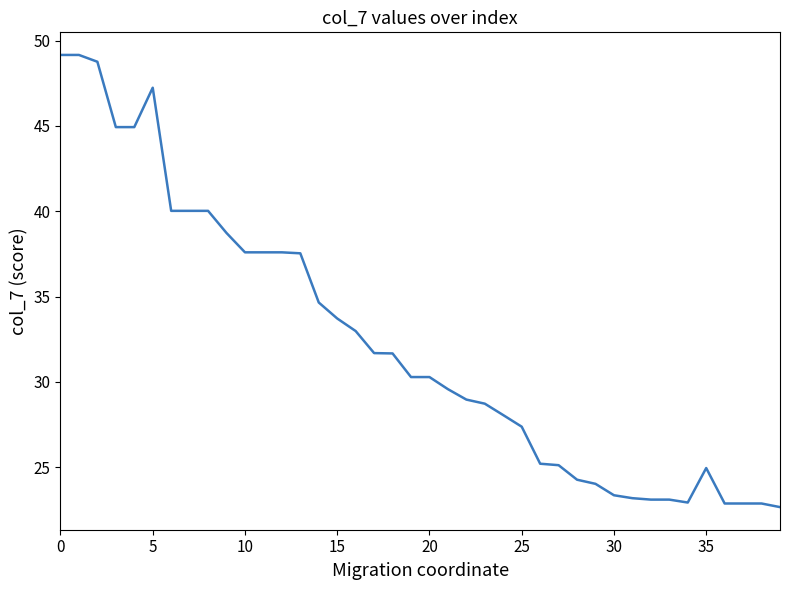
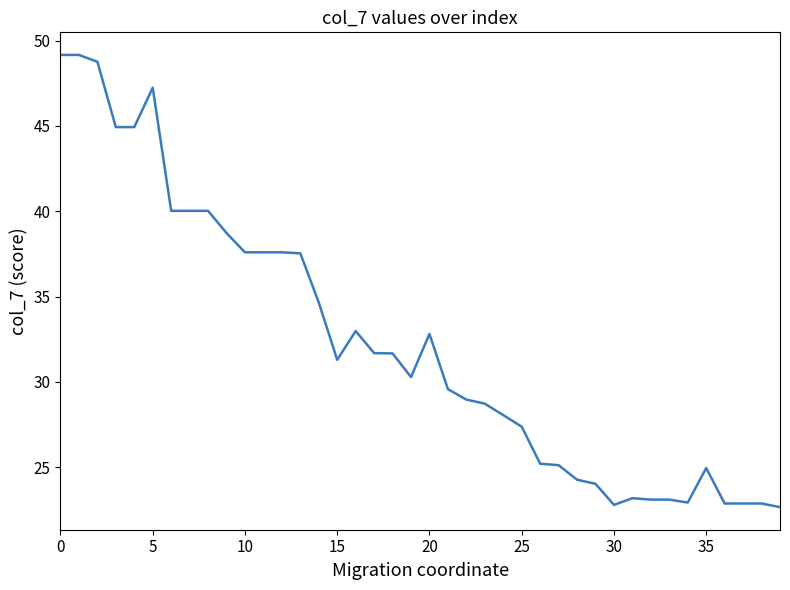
  {
    "0": 49.2,
    "5": 47.2,
    "10": 37.6,
-   "15": 33.7,
-   "20": 30.3,
+   "15": 31.3,
+   "20": 32.8,
    "25": 27.4,
-   "30": 23.4,
+   "30": 22.8,
    "35": 24.9
  }
